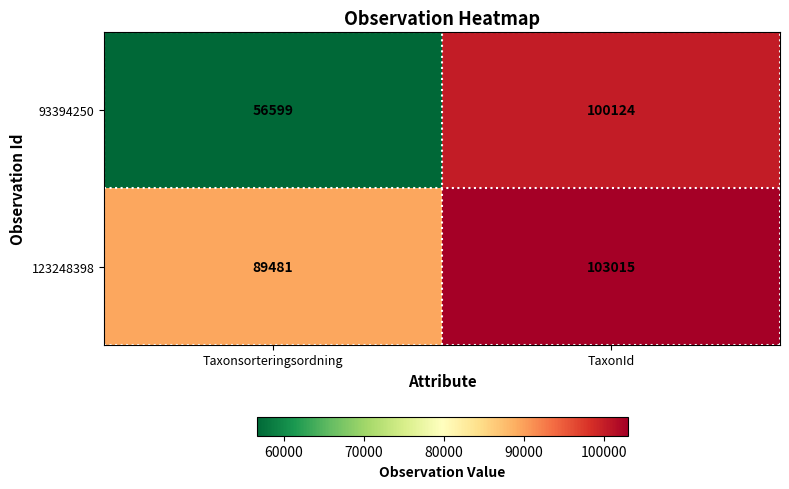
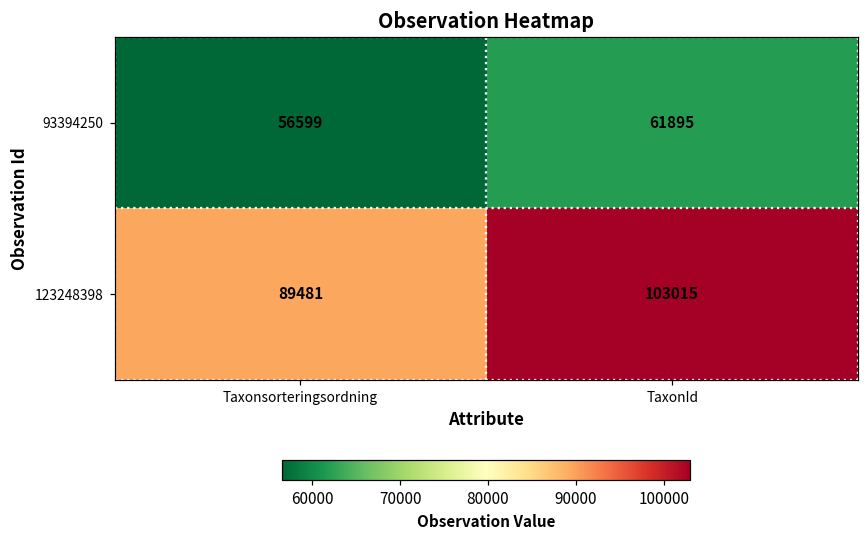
  {
    "93394250": {
      "Taxonsorteringsordning": 56599,
-     "TaxonId": 100124
+     "TaxonId": 61895
    },
    "123248398": {
      "Taxonsorteringsordning": 89481,
      "TaxonId": 103015
    }
  }
